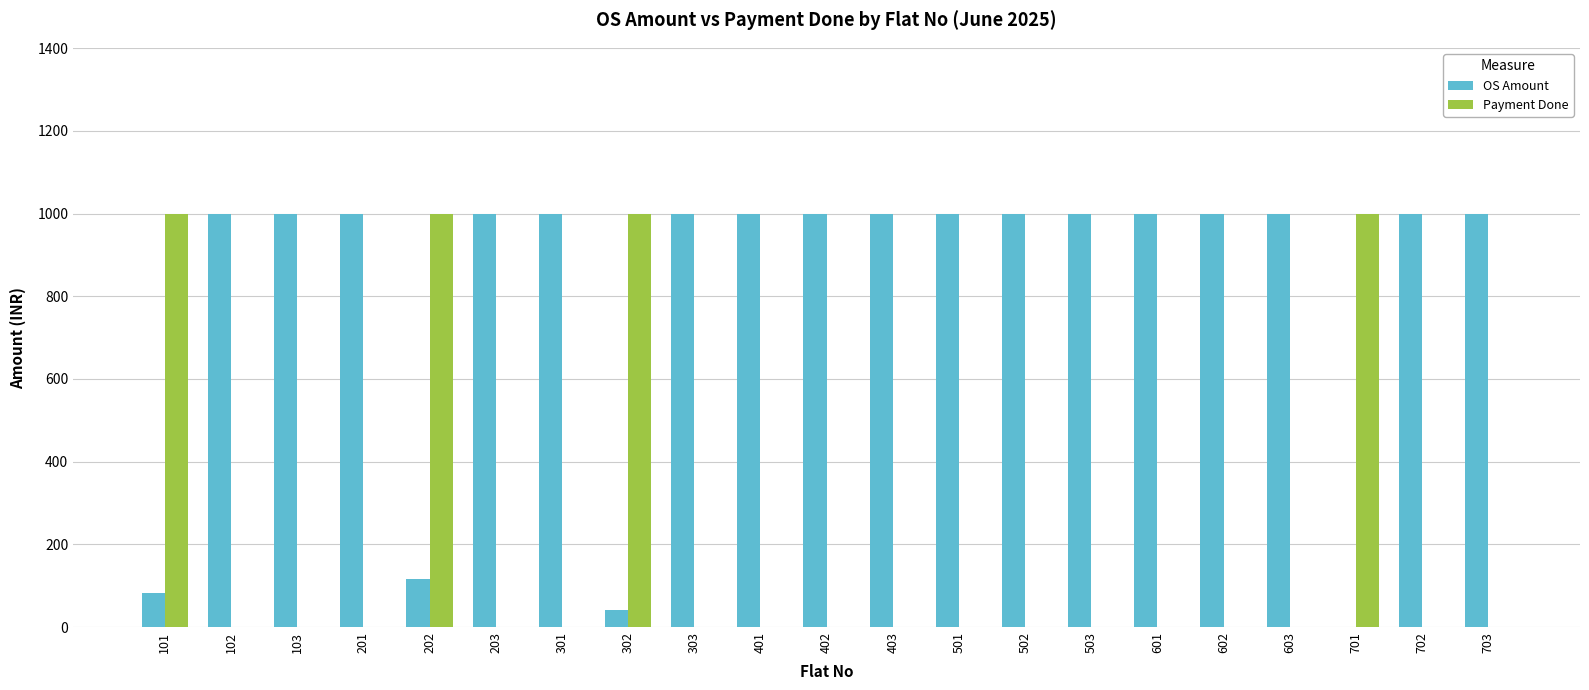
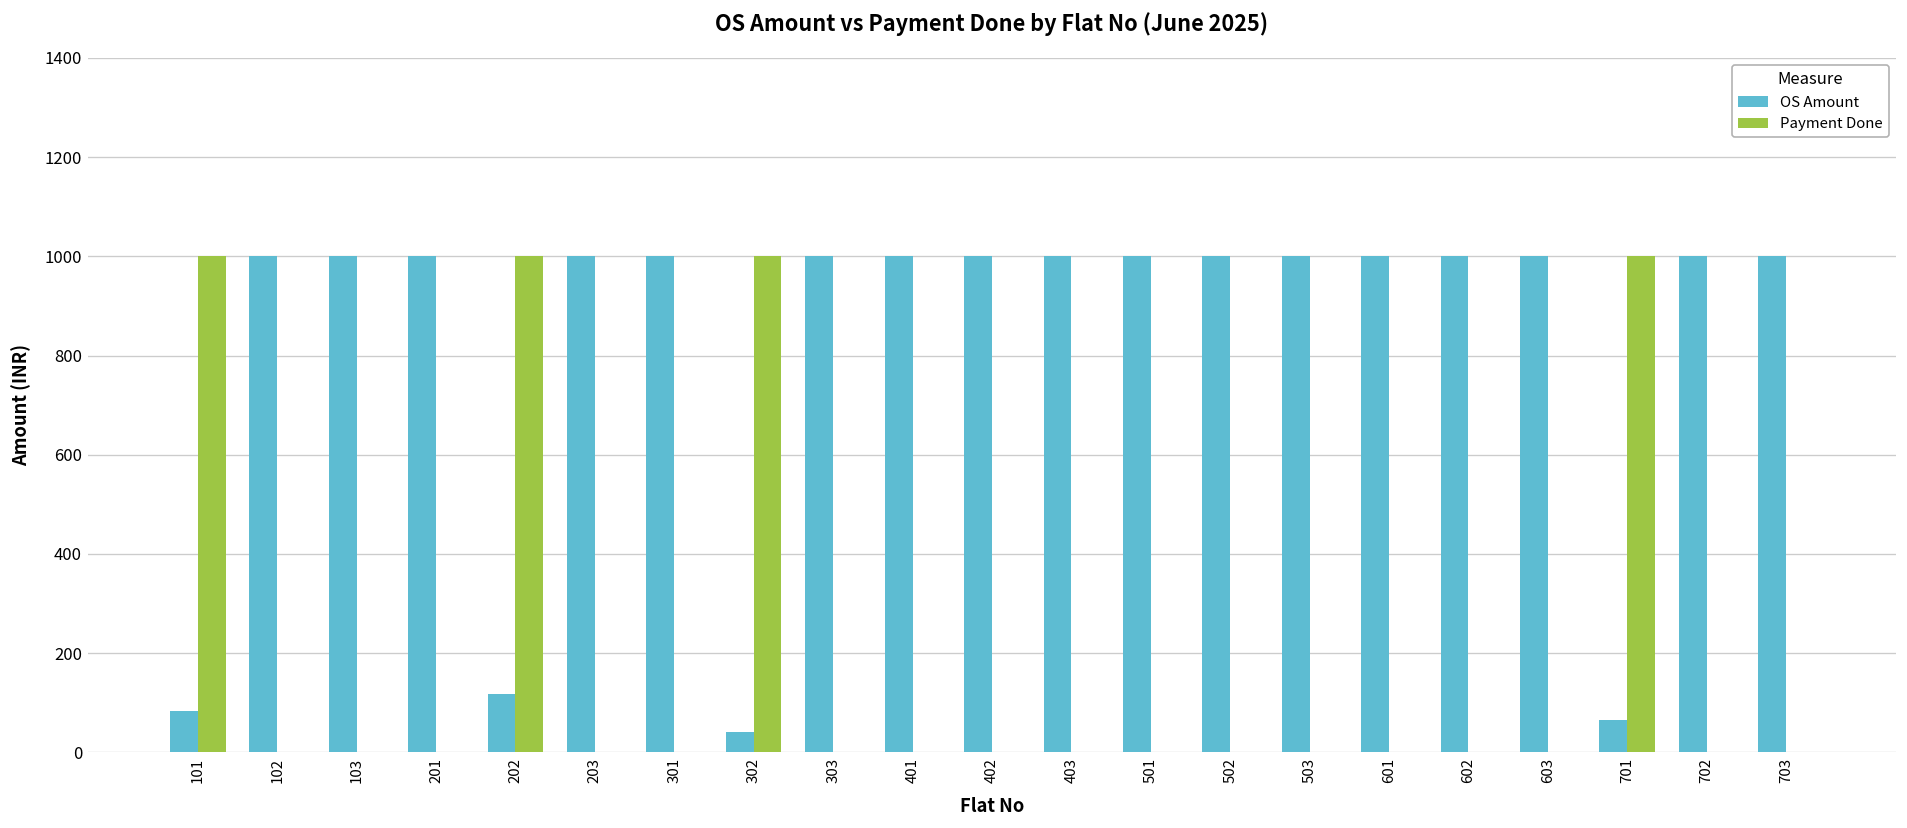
  {
    "OS Amount": {
      "101": 80,
      "102": 1000,
      "103": 1000,
      "201": 1000,
      "202": 120,
      "203": 1000,
      "301": 1000,
      "302": 40,
      "303": 1000,
      "401": 1000,
      "402": 1000,
      "403": 1000,
      "501": 1000,
      "502": 1000,
      "503": 1000,
      "601": 1000,
      "602": 1000,
      "603": 1000,
-     "701": 0,
+     "701": 70,
      "702": 1000,
      "703": 1000
    },
    "Payment Done": {
      "101": 1000,
      "102": 0,
      "103": 0,
      "201": 0,
      "202": 1000,
      "203": 0,
      "301": 0,
      "302": 1000,
      "303": 0,
      "401": 0,
      "402": 0,
      "403": 0,
      "501": 0,
      "502": 0,
      "503": 0,
      "601": 0,
      "602": 0,
      "603": 0,
      "701": 1000,
      "702": 0,
      "703": 0
    }
  }
